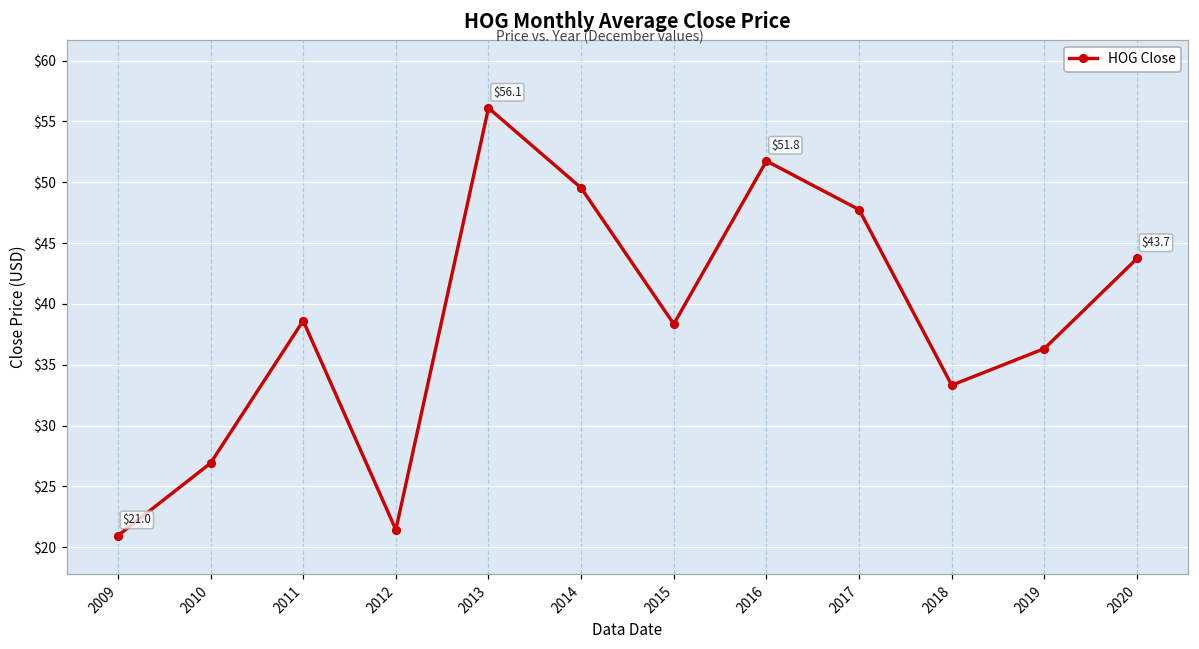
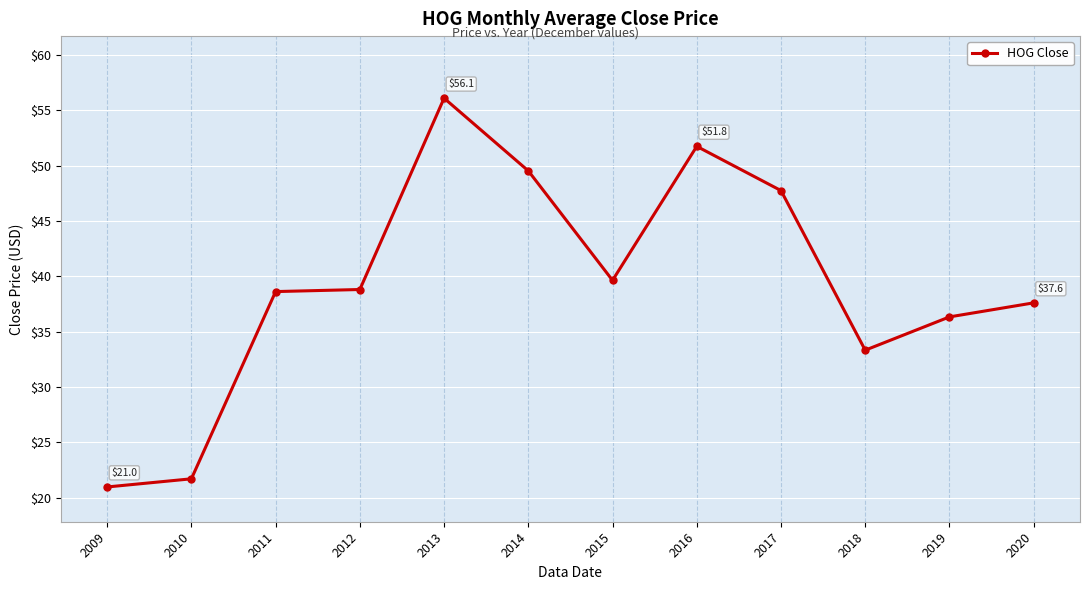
  {
-   "2010": "$26.9",
-   "2012": "$21.4",
-   "2015": "$38.3",
-   "2020": "$43.7"
+   "2010": "$21.7",
+   "2012": "$38.8",
+   "2015": "$39.6",
+   "2020": "$37.6"
  }
